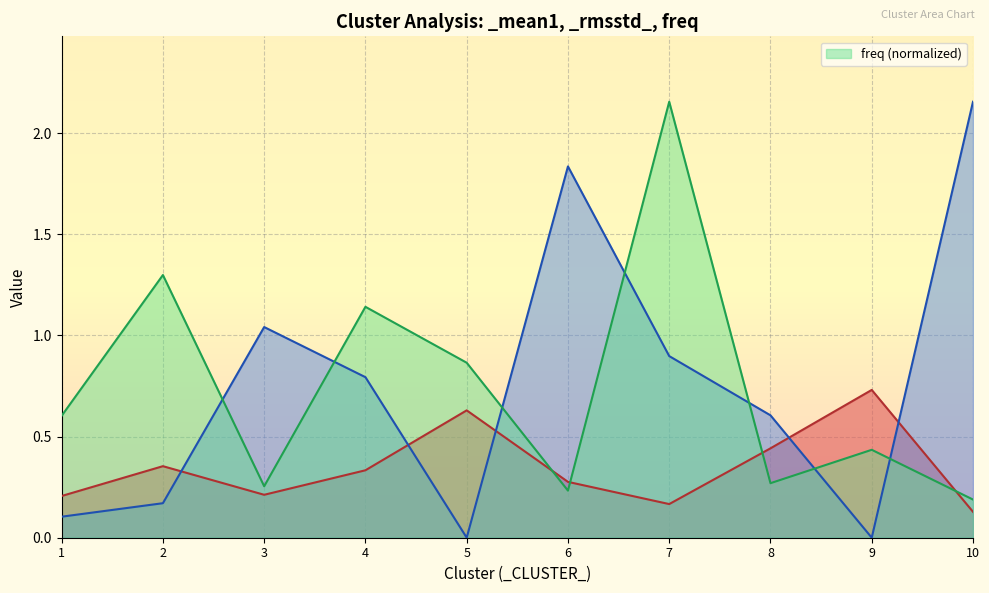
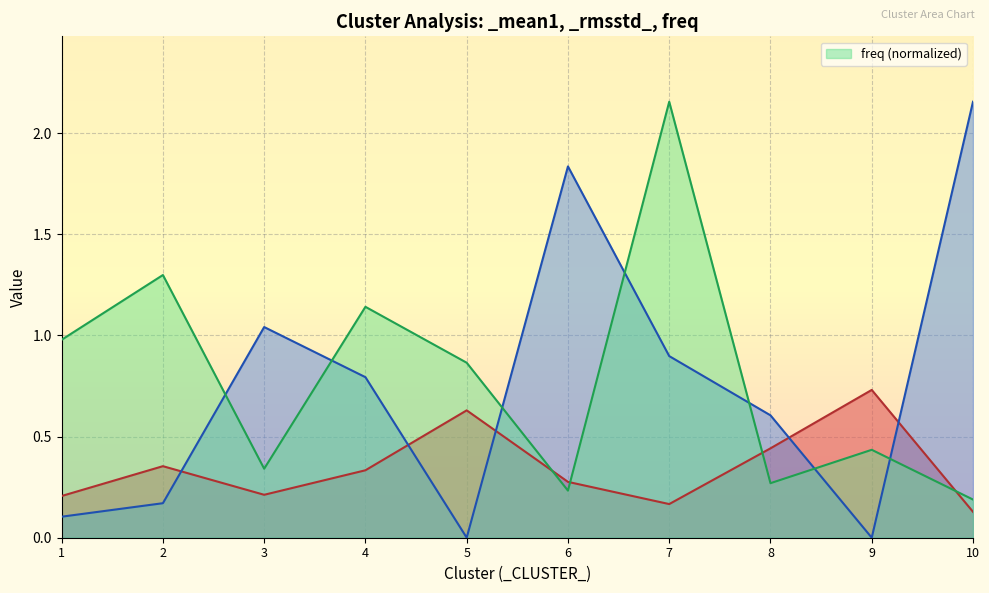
  {
    "freq (normalized)": {
-     "1": 0.60,
+     "1": 0.98,
      "2": 1.30,
-     "3": 0.25,
+     "3": 0.34,
      "4": 1.14,
      "5": 0.87,
      "6": 0.23,
      "7": 2.16,
      "8": 0.27,
      "9": 0.43,
      "10": 0.19
    }
  }
